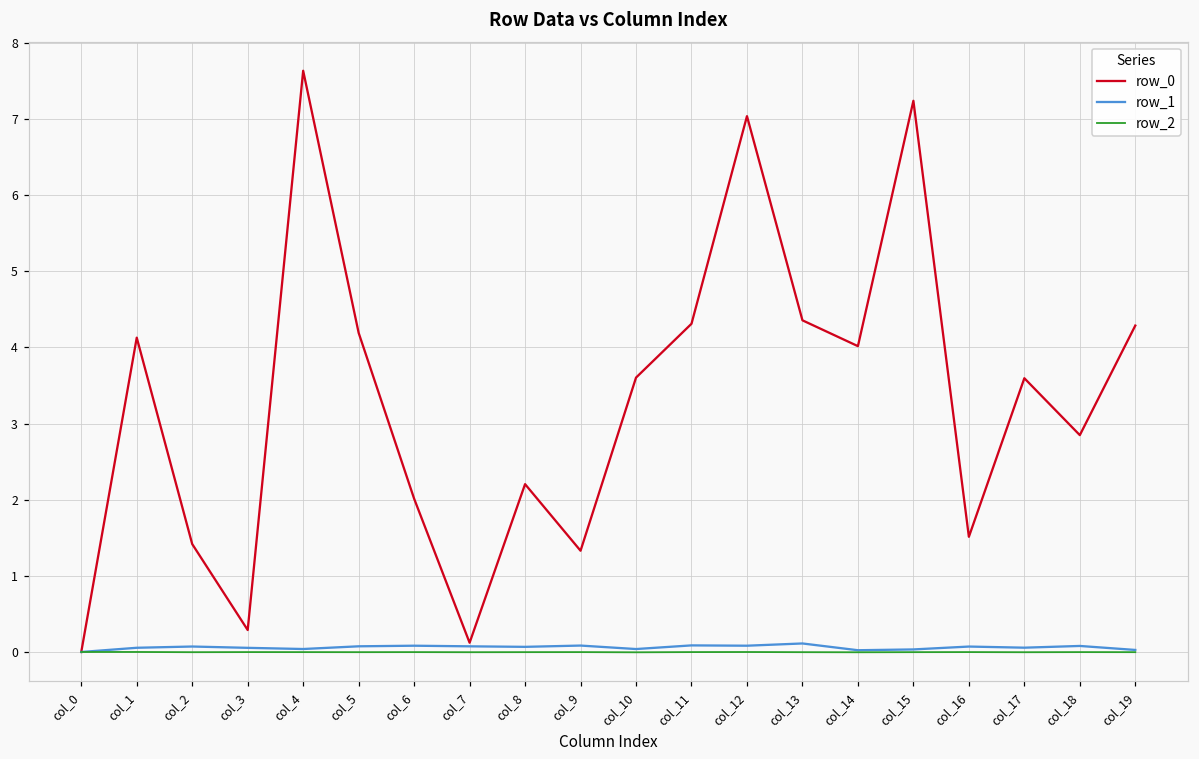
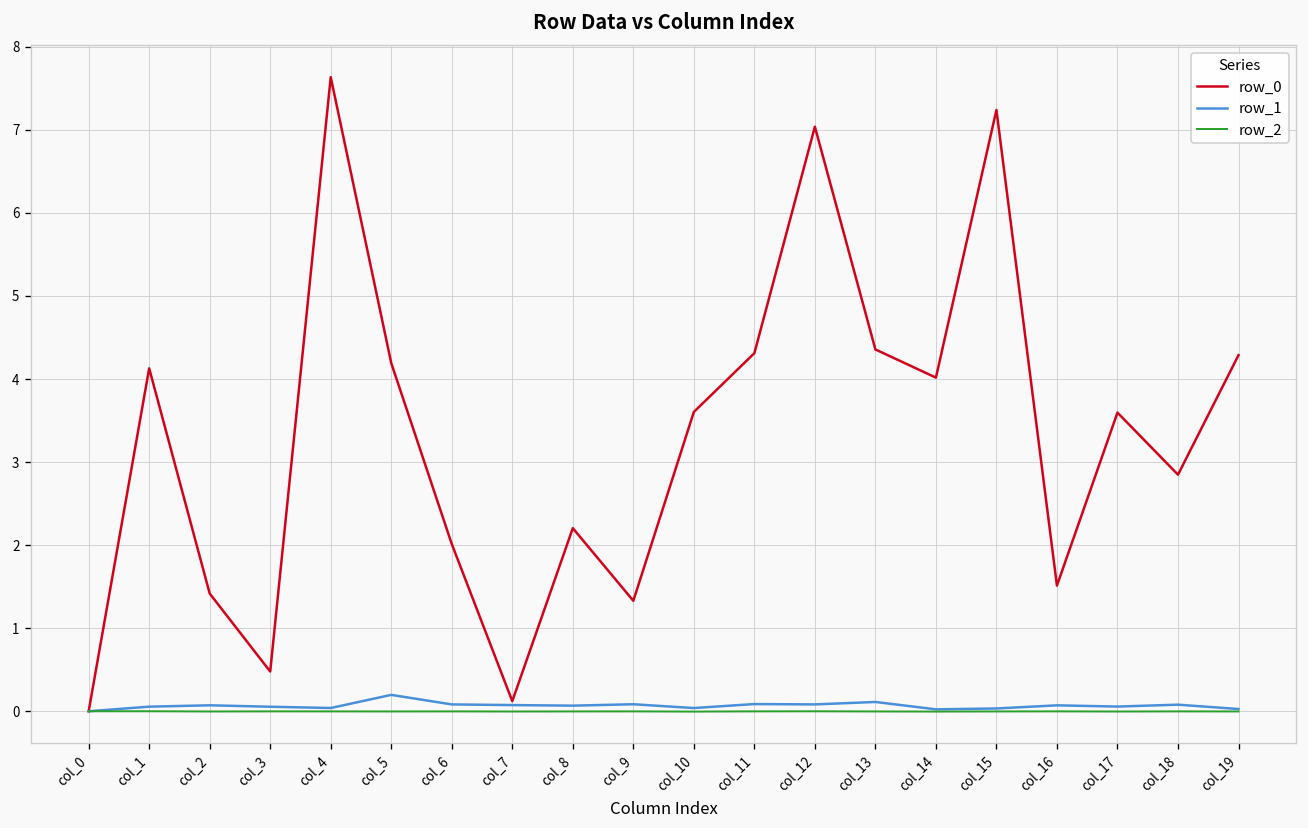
  {
    "row_0": {
      "col_1": 4.1,
      "col_2": 1.4,
-     "col_3": 0.3,
+     "col_3": 0.5,
      "col_4": 7.6,
      "col_5": 4.2,
      "col_6": 2.0,
      "col_7": 0.1,
      "col_8": 2.2,
      "col_9": 1.3,
      "col_10": 3.6,
      "col_11": 4.3,
      "col_12": 7.0,
      "col_13": 4.4,
      "col_14": 4.0,
      "col_15": 7.2,
      "col_16": 1.5,
      "col_17": 3.6,
      "col_18": 2.8,
      "col_19": 4.3
    },
    "row_1": {
      "col_1": 0.1,
      "col_2": 0.1,
      "col_3": 0.1,
      "col_4": 0.0,
-     "col_5": 0.1,
+     "col_5": 0.2,
      "col_6": 0.1,
      "col_7": 0.1,
      "col_8": 0.1,
      "col_9": 0.1,
      "col_10": 0.0,
      "col_11": 0.1,
      "col_12": 0.1,
      "col_13": 0.1,
      "col_16": 0.1,
      "col_17": 0.1,
      "col_18": 0.1
    },
    "row_2": {
      "col_1": 0.0,
      "col_2": 0.0,
      "col_3": 0.0,
      "col_4": 0.0,
      "col_5": 0.0,
      "col_6": 0.0,
      "col_7": 0.0,
      "col_8": 0.0,
      "col_9": 0.0,
      "col_10": 0.0,
      "col_11": 0.0,
      "col_12": 0.0,
      "col_13": 0.0,
      "col_16": 0.0,
      "col_17": 0.0,
      "col_18": 0.0
    }
  }
